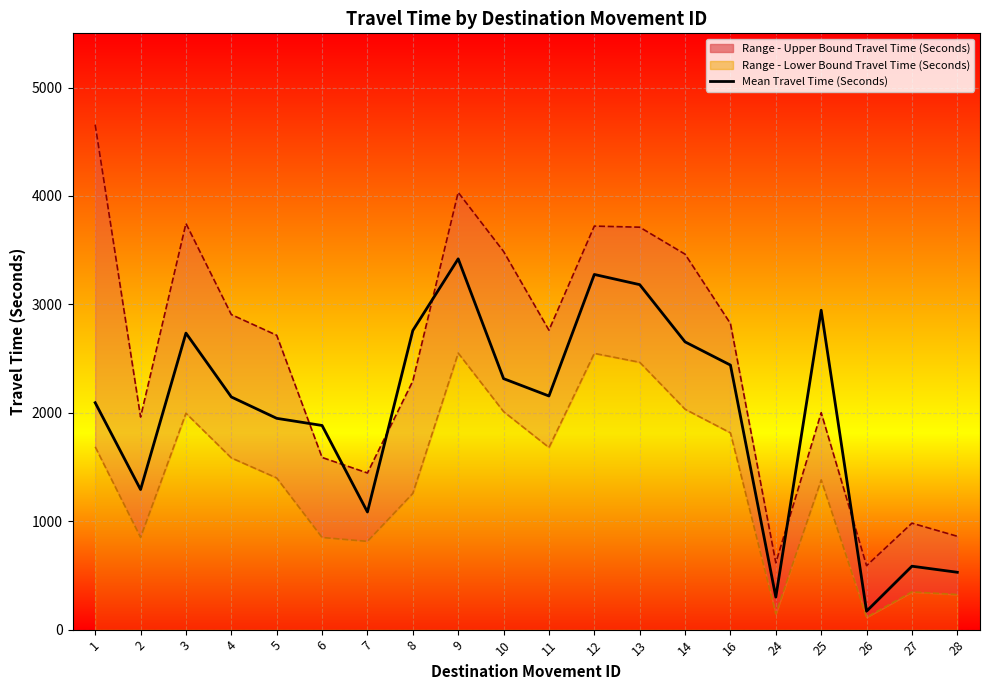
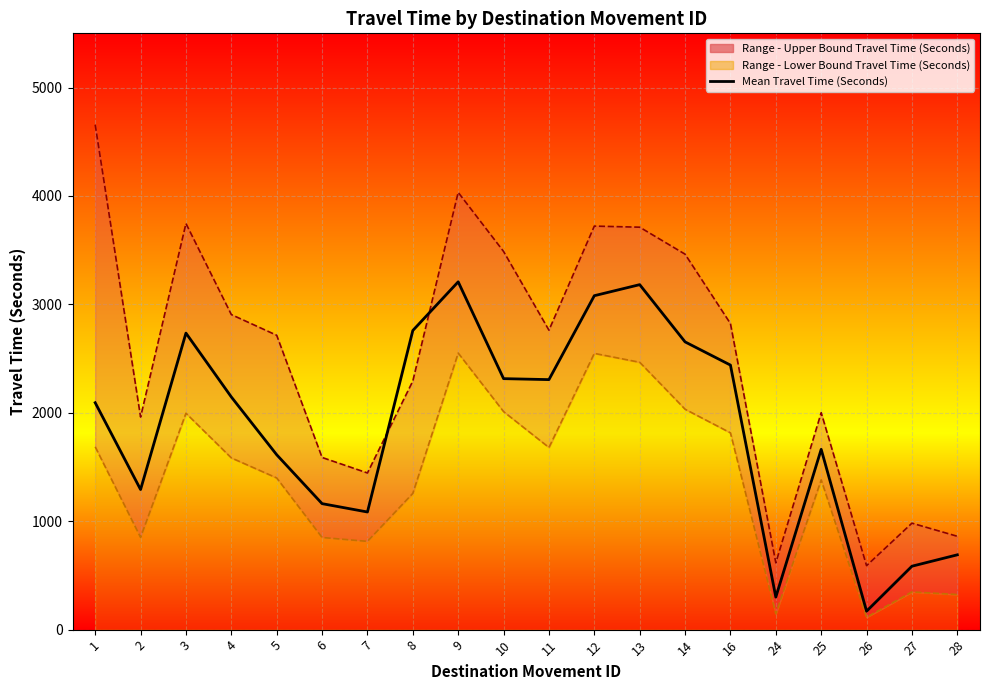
  {
    "Mean Travel Time (Seconds)": {
      "1": 2090,
      "2": 1290,
      "3": 2740,
      "4": 2150,
-     "5": 1950,
-     "6": 1880,
+     "5": 1610,
+     "6": 1160,
      "7": 1090,
      "8": 2760,
-     "9": 3420,
+     "9": 3210,
      "10": 2320,
-     "11": 2160,
-     "12": 3280,
+     "11": 2310,
+     "12": 3080,
      "13": 3180,
      "14": 2650,
      "16": 2440,
      "24": 300,
-     "25": 2950,
+     "25": 1660,
      "26": 170,
      "27": 590,
-     "28": 530
+     "28": 690
    }
  }
